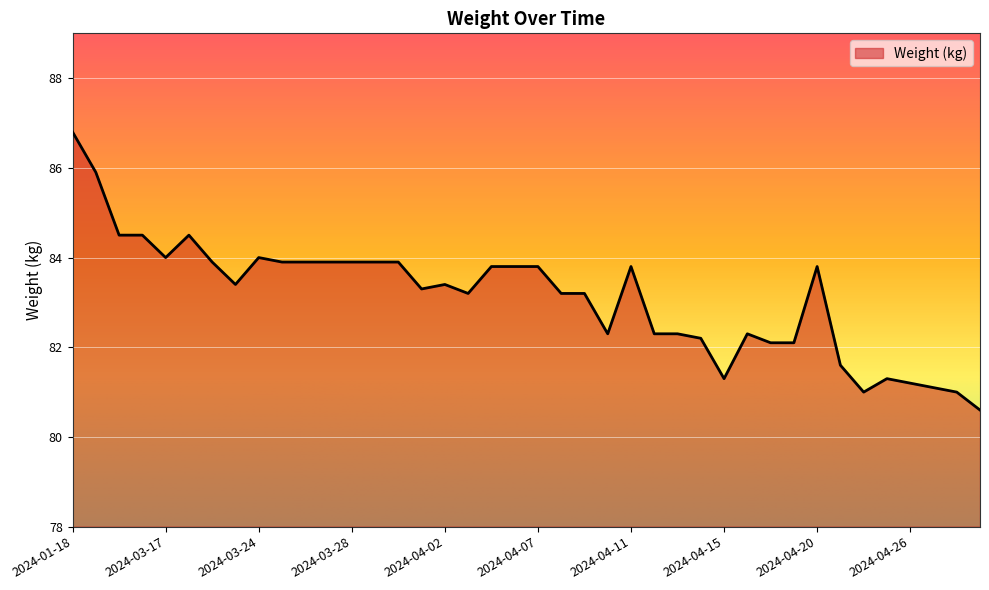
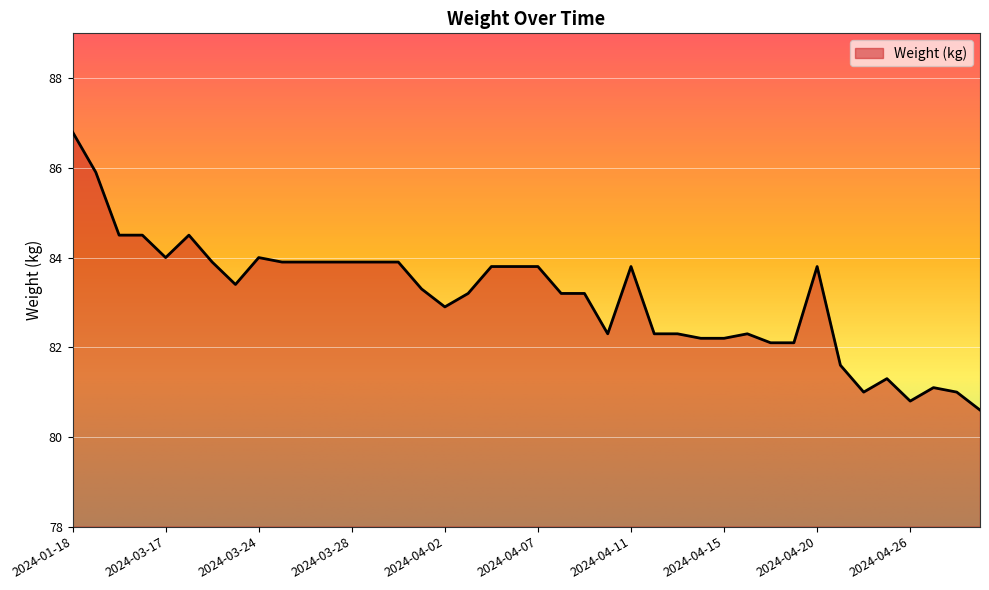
  {
    "2024-01-18": 86.8,
    "2024-03-17": 84.0,
    "2024-03-24": 84.0,
    "2024-03-28": 83.9,
-   "2024-04-02": 83.4,
+   "2024-04-02": 82.9,
    "2024-04-07": 83.8,
    "2024-04-11": 83.8,
-   "2024-04-15": 81.3,
+   "2024-04-15": 82.2,
    "2024-04-20": 83.8,
-   "2024-04-26": 81.2
+   "2024-04-26": 80.8
  }
